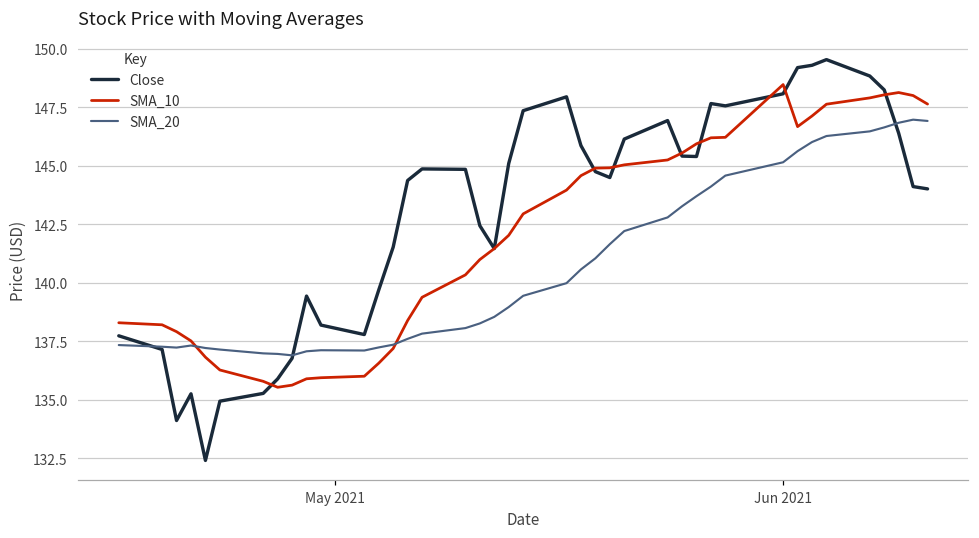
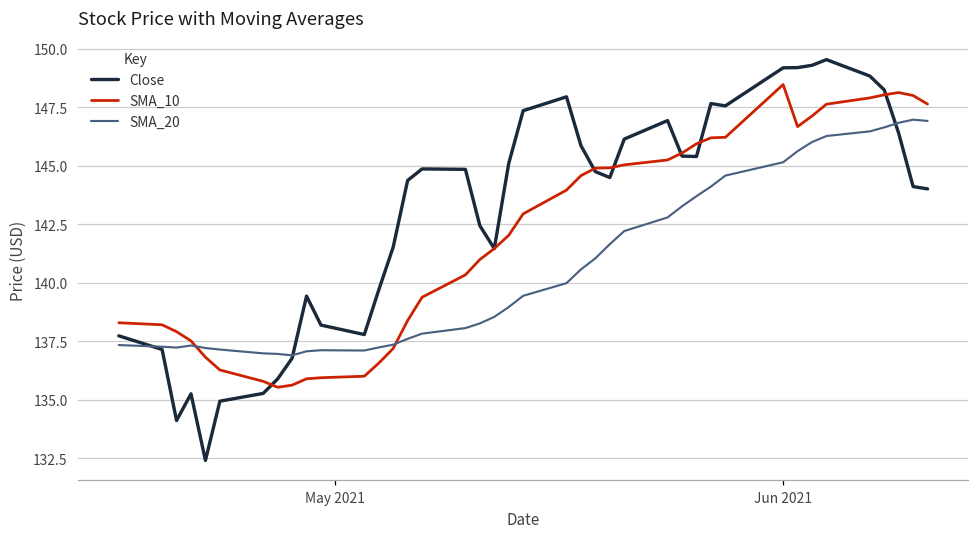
  {
    "Close": {
-     "Jun 2021": 148.1
+     "Jun 2021": 149.2
    },
    "SMA_10": {
      "Jun 2021": 148.5
    },
    "SMA_20": {
      "Jun 2021": 145.1
    }
  }
